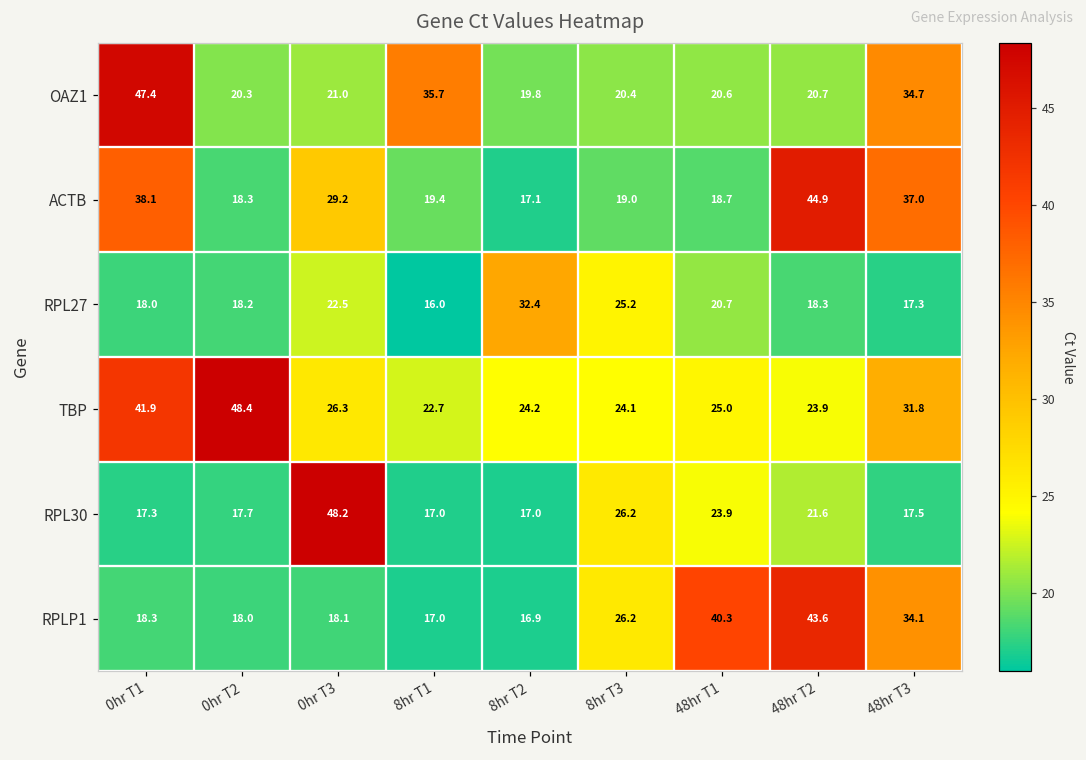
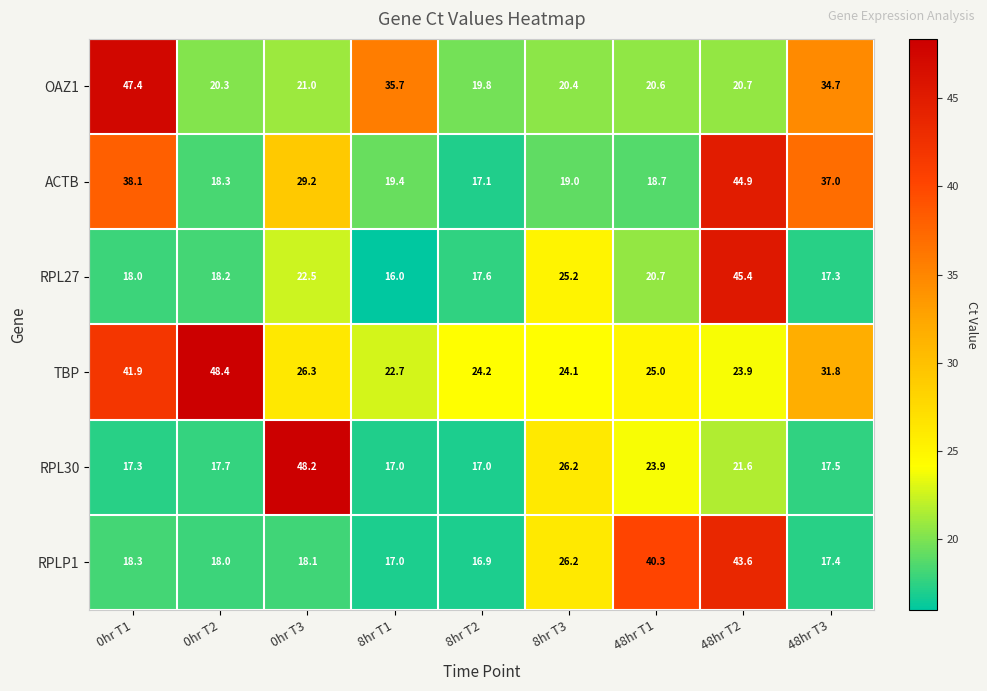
  {
    "OAZ1": {
      "0hr T1": 47.4,
      "0hr T2": 20.3,
      "0hr T3": 21.0,
      "8hr T1": 35.7,
      "8hr T2": 19.8,
      "8hr T3": 20.4,
      "48hr T1": 20.6,
      "48hr T2": 20.7,
      "48hr T3": 34.7
    },
    "ACTB": {
      "0hr T1": 38.1,
      "0hr T2": 18.3,
      "0hr T3": 29.2,
      "8hr T1": 19.4,
      "8hr T2": 17.1,
      "8hr T3": 19.0,
      "48hr T1": 18.7,
      "48hr T2": 44.9,
      "48hr T3": 37.0
    },
    "RPL27": {
      "0hr T1": 18.0,
      "0hr T2": 18.2,
      "0hr T3": 22.5,
      "8hr T1": 16.0,
-     "8hr T2": 32.4,
+     "8hr T2": 17.6,
      "8hr T3": 25.2,
      "48hr T1": 20.7,
-     "48hr T2": 18.3,
+     "48hr T2": 45.4,
      "48hr T3": 17.3
    },
    "TBP": {
      "0hr T1": 41.9,
      "0hr T2": 48.4,
      "0hr T3": 26.3,
      "8hr T1": 22.7,
      "8hr T2": 24.2,
      "8hr T3": 24.1,
      "48hr T1": 25.0,
      "48hr T2": 23.9,
      "48hr T3": 31.8
    },
    "RPL30": {
      "0hr T1": 17.3,
      "0hr T2": 17.7,
      "0hr T3": 48.2,
      "8hr T1": 17.0,
      "8hr T2": 17.0,
      "8hr T3": 26.2,
      "48hr T1": 23.9,
      "48hr T2": 21.6,
      "48hr T3": 17.5
    },
    "RPLP1": {
      "0hr T1": 18.3,
      "0hr T2": 18.0,
      "0hr T3": 18.1,
      "8hr T1": 17.0,
      "8hr T2": 16.9,
      "8hr T3": 26.2,
      "48hr T1": 40.3,
      "48hr T2": 43.6,
-     "48hr T3": 34.1
+     "48hr T3": 17.4
    }
  }
